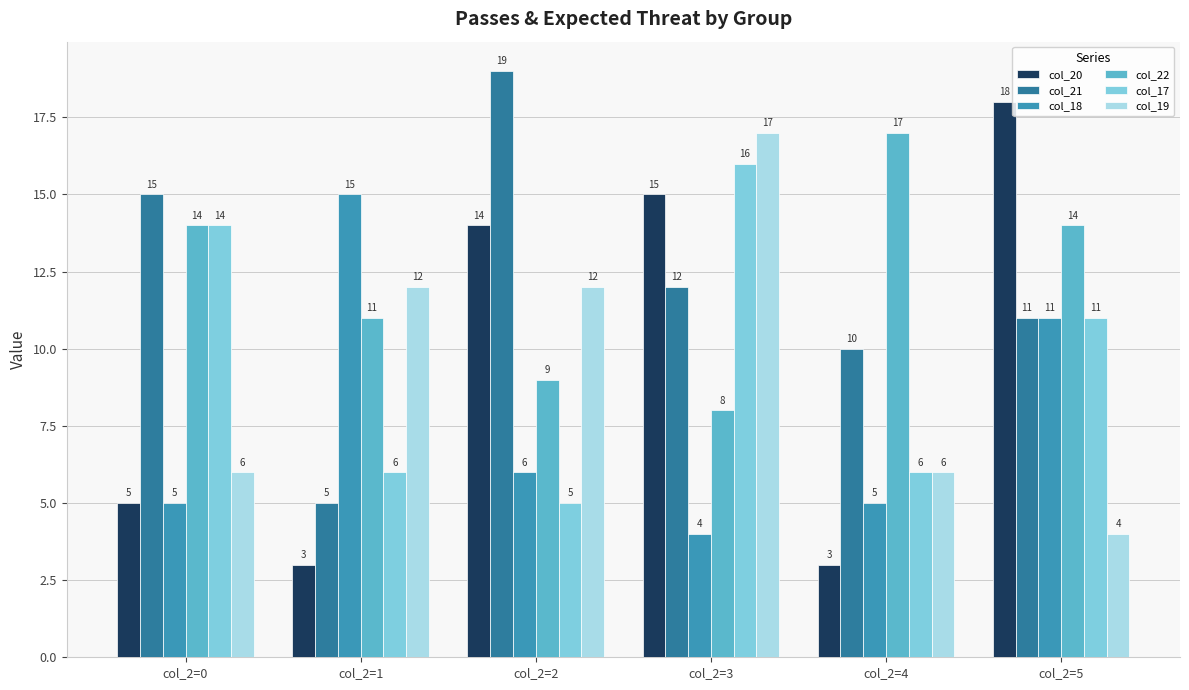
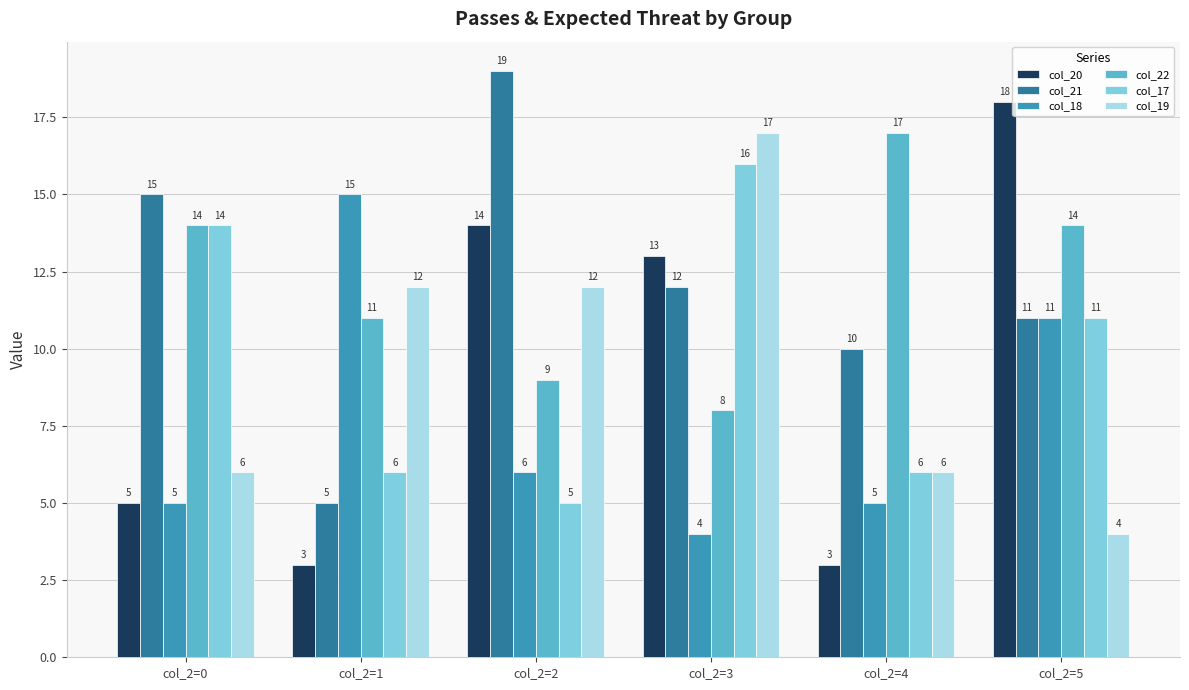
  {
    "col_20": {
      "col_2=0": 5,
      "col_2=1": 3,
      "col_2=2": 14,
-     "col_2=3": 15,
+     "col_2=3": 13,
      "col_2=4": 3,
      "col_2=5": 18
    }
  }
